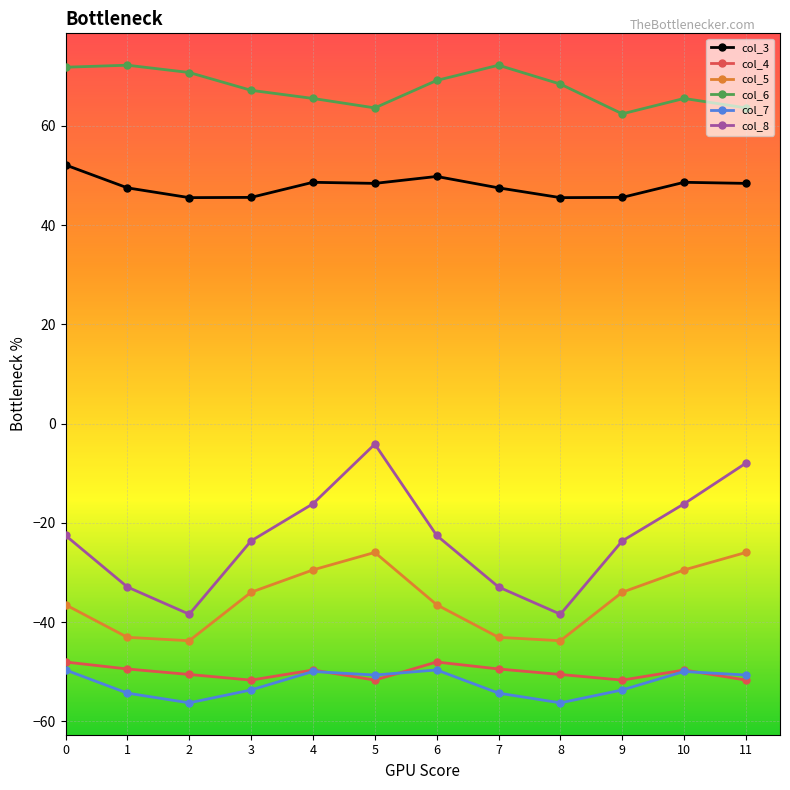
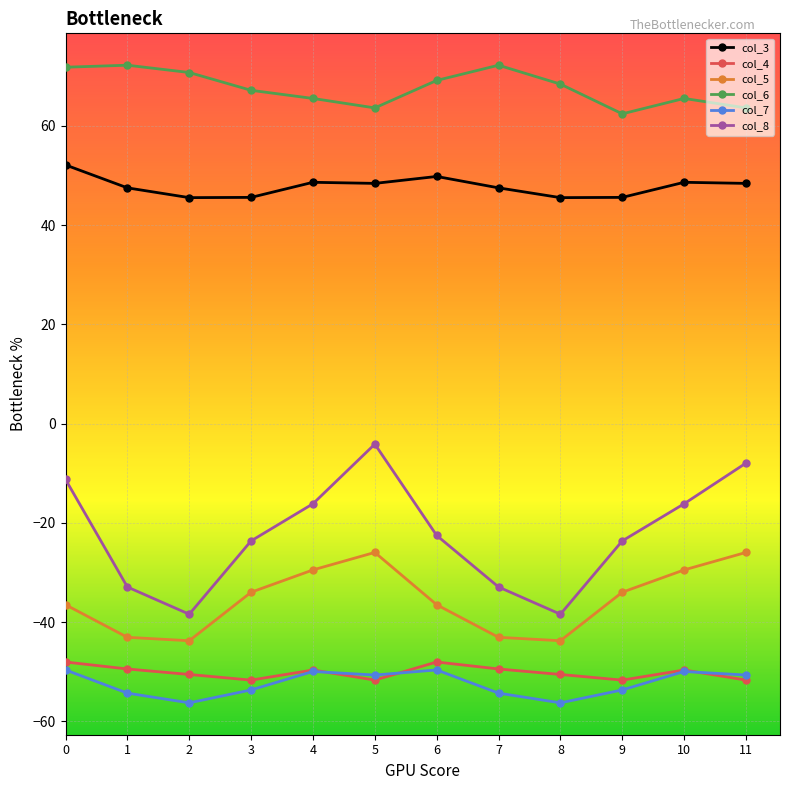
  {
    "col_3": {
      "0": 52,
      "1": 47,
      "2": 46,
      "3": 46,
      "4": 49,
      "5": 48,
      "6": 50,
      "7": 47,
      "8": 46,
      "9": 46,
      "10": 49,
      "11": 48
    },
    "col_6": {
      "0": 72,
      "1": 72,
      "2": 71,
      "3": 67,
      "4": 65,
      "5": 64,
      "6": 69,
      "7": 72,
      "8": 68,
      "9": 62,
      "10": 65
    },
    "col_7": {
      "0": -50,
      "1": -54,
      "2": -56,
      "3": -54,
      "5": -51,
      "6": -50,
      "7": -54,
      "8": -56,
      "9": -54,
      "11": -51
    },
    "col_8": {
-     "0": -23,
+     "0": -11,
      "1": -33,
      "2": -38,
      "3": -24,
      "4": -16,
      "5": -4,
      "6": -23,
      "7": -33,
      "8": -38,
      "9": -24,
      "10": -16,
      "11": -8
    }
  }
